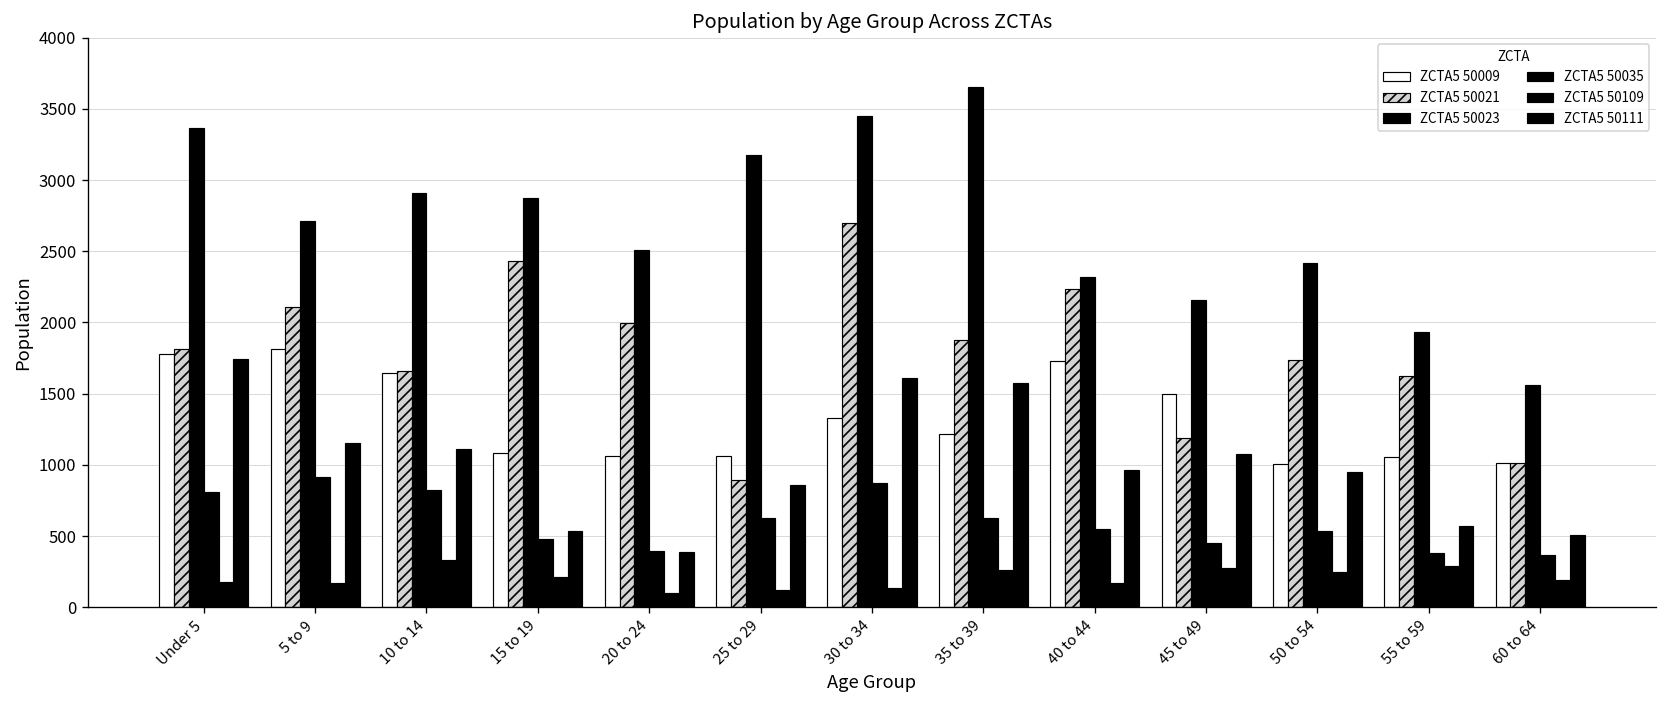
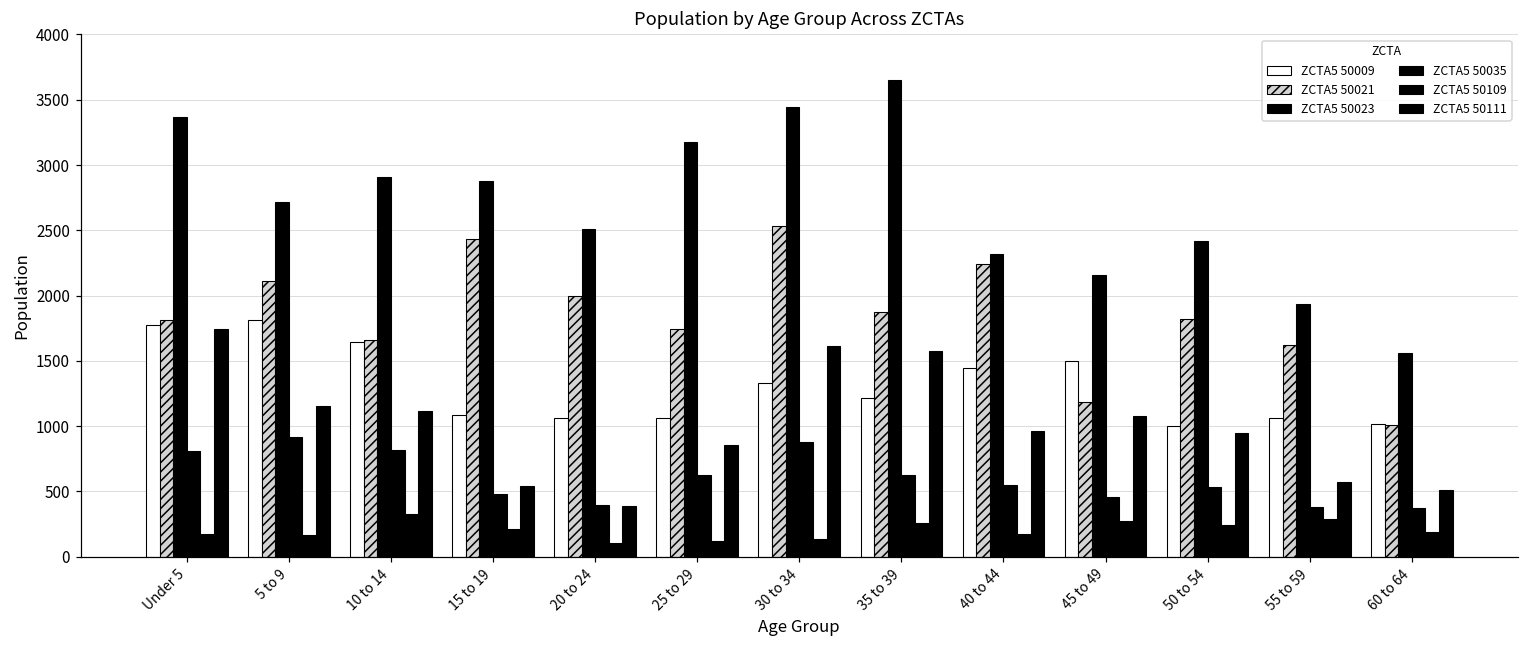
  {
    "ZCTA5 50009": {
      "Under 5": 1780,
      "5 to 9": 1810,
      "10 to 14": 1640,
      "15 to 19": 1080,
      "20 to 24": 1060,
      "25 to 29": 1060,
      "30 to 34": 1330,
      "35 to 39": 1210,
-     "40 to 44": 1730,
+     "40 to 44": 1440,
      "45 to 49": 1500,
      "50 to 54": 1000,
      "55 to 59": 1060,
      "60 to 64": 1020
    },
    "ZCTA5 50021": {
      "Under 5": 1810,
      "5 to 9": 2110,
      "10 to 14": 1660,
      "15 to 19": 2430,
      "20 to 24": 2000,
-     "25 to 29": 890,
-     "30 to 34": 2700,
+     "25 to 29": 1740,
+     "30 to 34": 2530,
      "35 to 39": 1880,
      "40 to 44": 2240,
      "45 to 49": 1190,
-     "50 to 54": 1730,
+     "50 to 54": 1820,
      "55 to 59": 1620,
      "60 to 64": 1010
    }
  }
